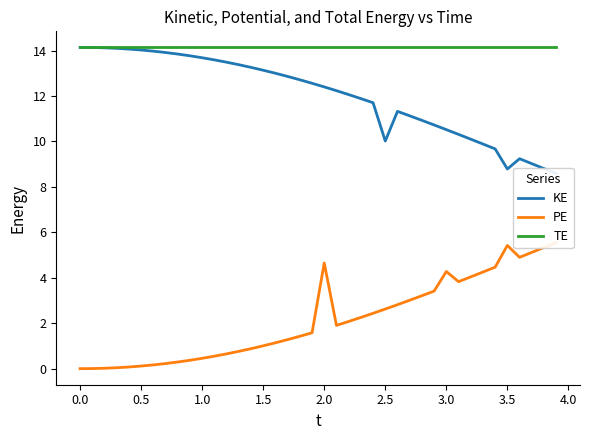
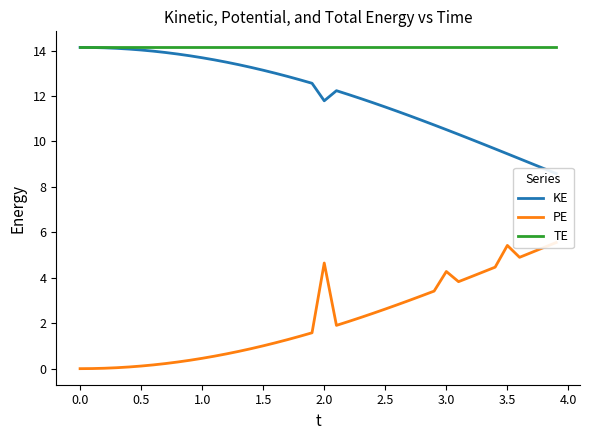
  {
    "KE": {
      "0.5": 14.0,
      "1.0": 13.7,
      "1.5": 13.1,
-     "2.0": 12.4,
-     "2.5": 10.0,
+     "2.0": 11.8,
+     "2.5": 11.5,
      "3.0": 10.5,
-     "3.5": 8.8
+     "3.5": 9.5
    },
    "PE": {
      "0.0": 0.0,
      "0.5": 0.1,
      "1.0": 0.5,
      "1.5": 1.0,
      "2.0": 4.6,
      "2.5": 2.6,
      "3.0": 4.3,
      "3.5": 5.4
    },
    "TE": {
      "0.5": 14.1,
      "1.0": 14.1,
      "1.5": 14.1,
      "2.0": 14.1,
      "2.5": 14.1,
      "3.0": 14.1,
      "3.5": 14.1
    }
  }
